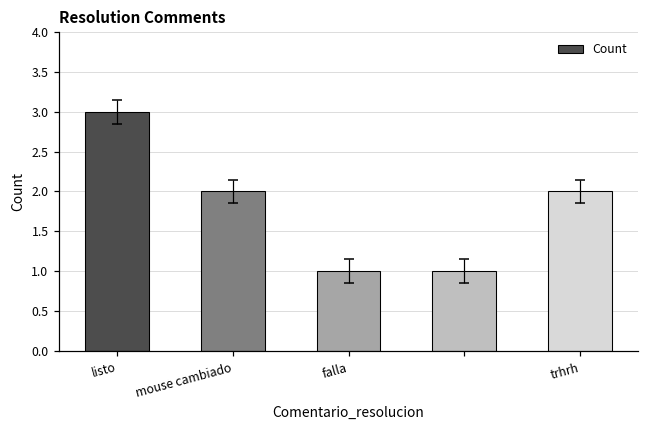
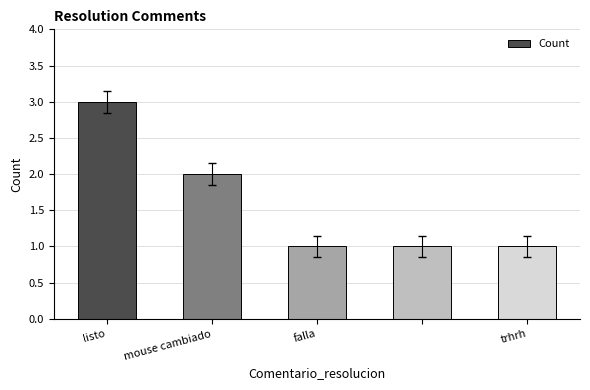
  {
    "Count": {
      "listo": 3,
      "mouse cambiado": 2,
      "falla": 1,
-     "trhrh": 2
+     "trhrh": 1
    }
  }
